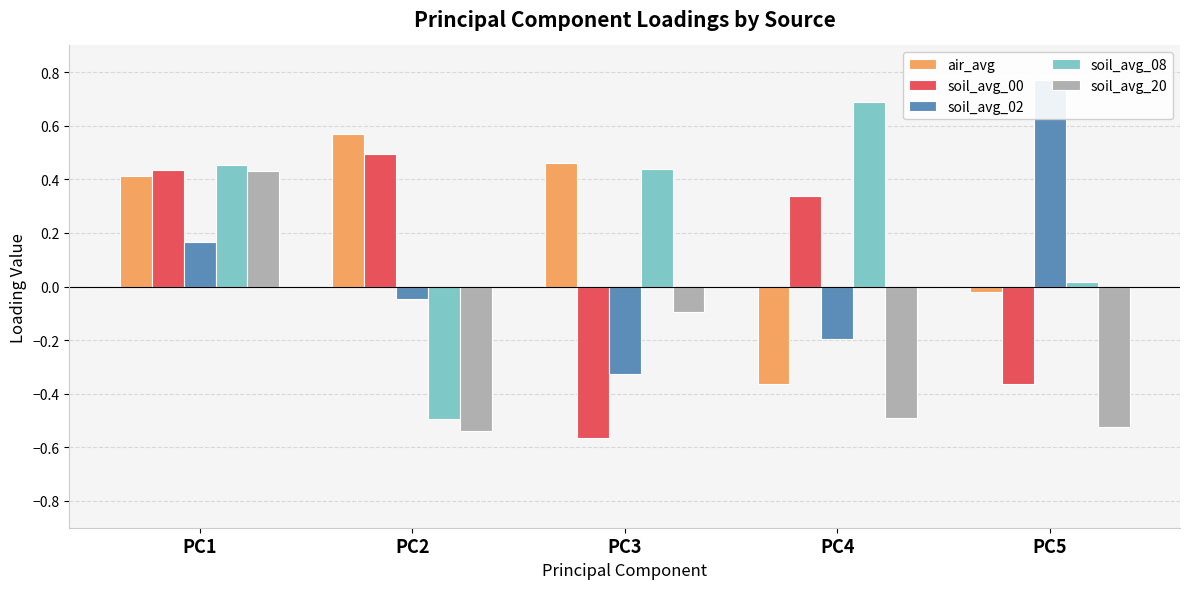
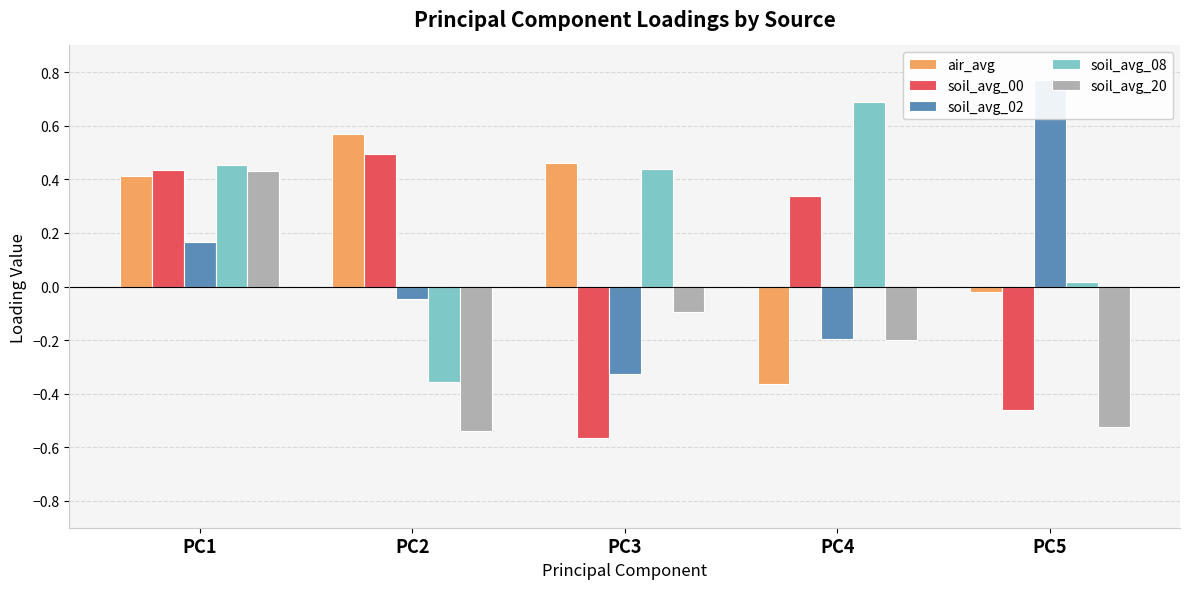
  {
    "air_avg": {
      "PC1": 0.41,
      "PC2": 0.57,
      "PC3": 0.46,
      "PC4": -0.36,
      "PC5": -0.02
    },
    "soil_avg_00": {
      "PC1": 0.43,
      "PC2": 0.49,
      "PC3": -0.57,
      "PC4": 0.34,
-     "PC5": -0.36
+     "PC5": -0.46
    },
    "soil_avg_02": {
      "PC1": 0.17,
      "PC2": -0.05,
      "PC3": -0.32,
      "PC4": -0.20
    },
    "soil_avg_08": {
      "PC1": 0.45,
-     "PC2": -0.50,
+     "PC2": -0.35,
      "PC3": 0.44,
      "PC4": 0.69,
      "PC5": 0.02
    },
    "soil_avg_20": {
      "PC1": 0.43,
      "PC2": -0.54,
      "PC3": -0.09,
-     "PC4": -0.49,
+     "PC4": -0.20,
      "PC5": -0.52
    }
  }
